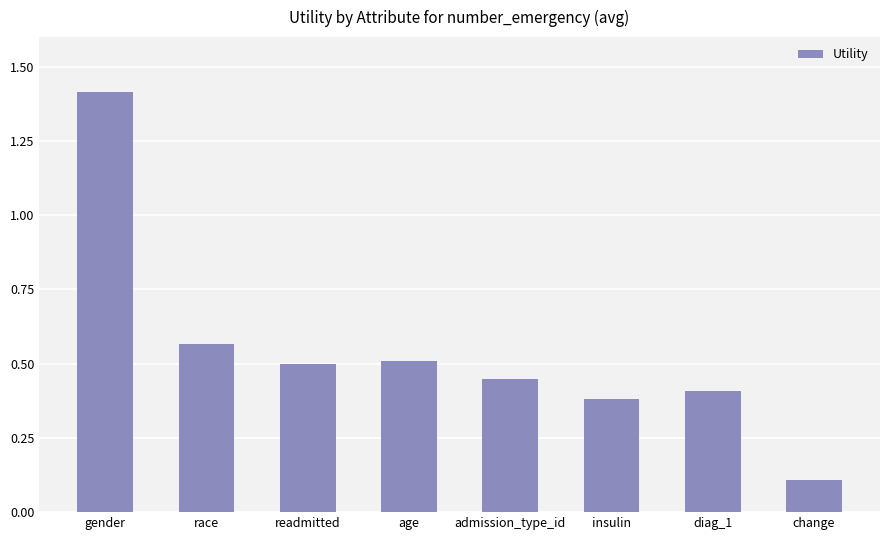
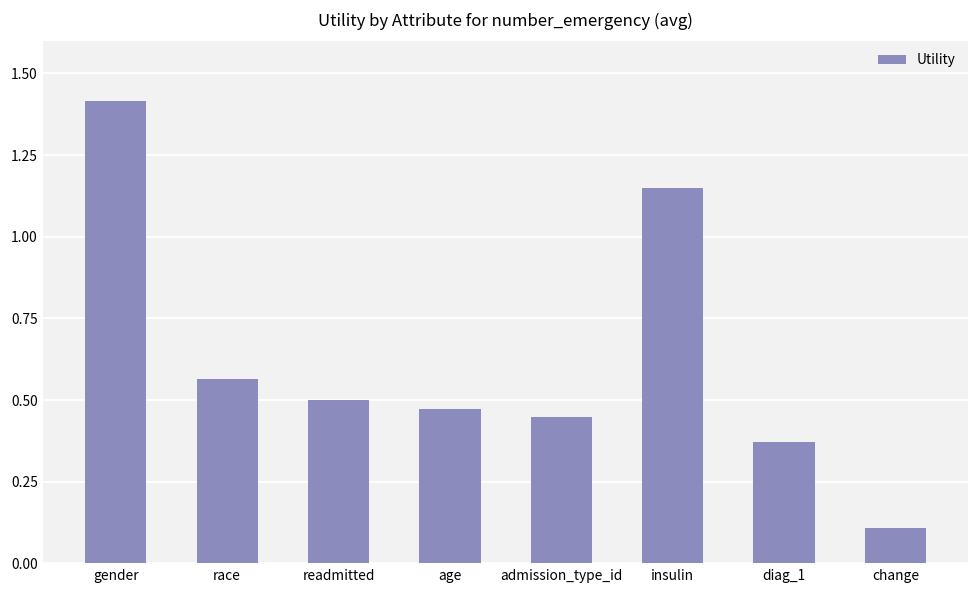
  {
    "gender": 1.41,
    "race": 0.56,
    "readmitted": 0.50,
-   "age": 0.51,
+   "age": 0.47,
    "admission_type_id": 0.45,
-   "insulin": 0.38,
-   "diag_1": 0.41,
+   "insulin": 1.15,
+   "diag_1": 0.37,
    "change": 0.11
  }
